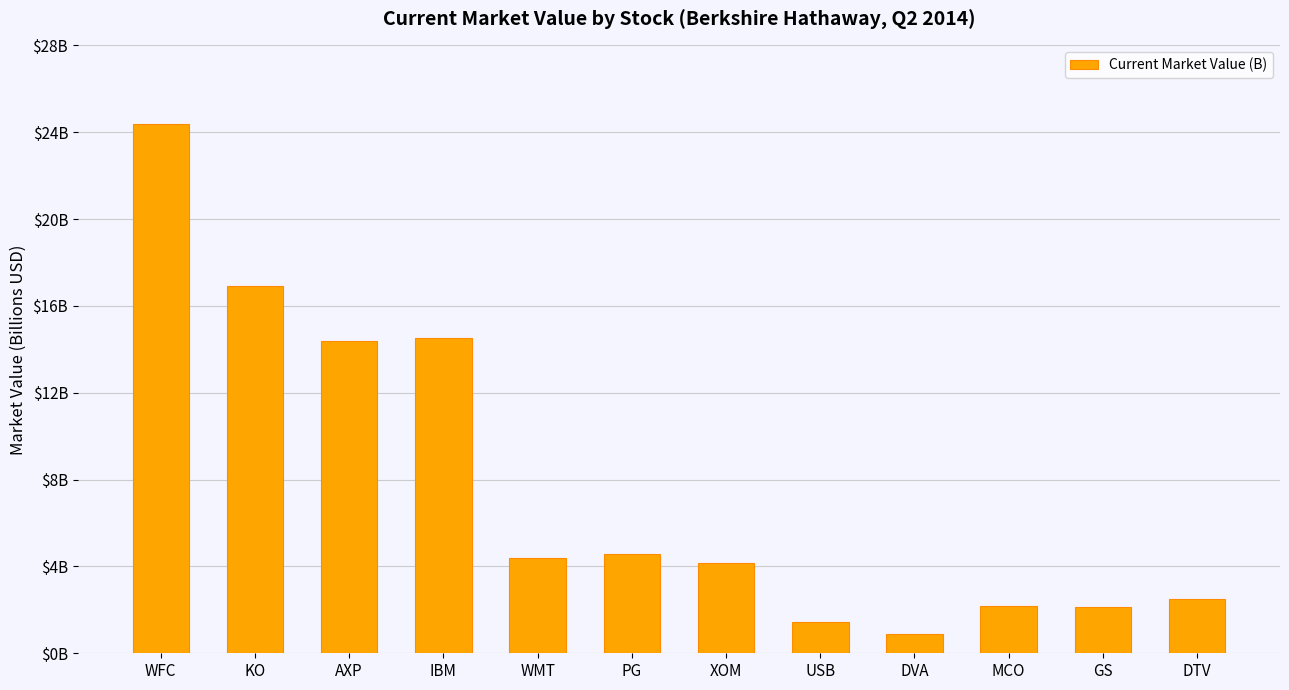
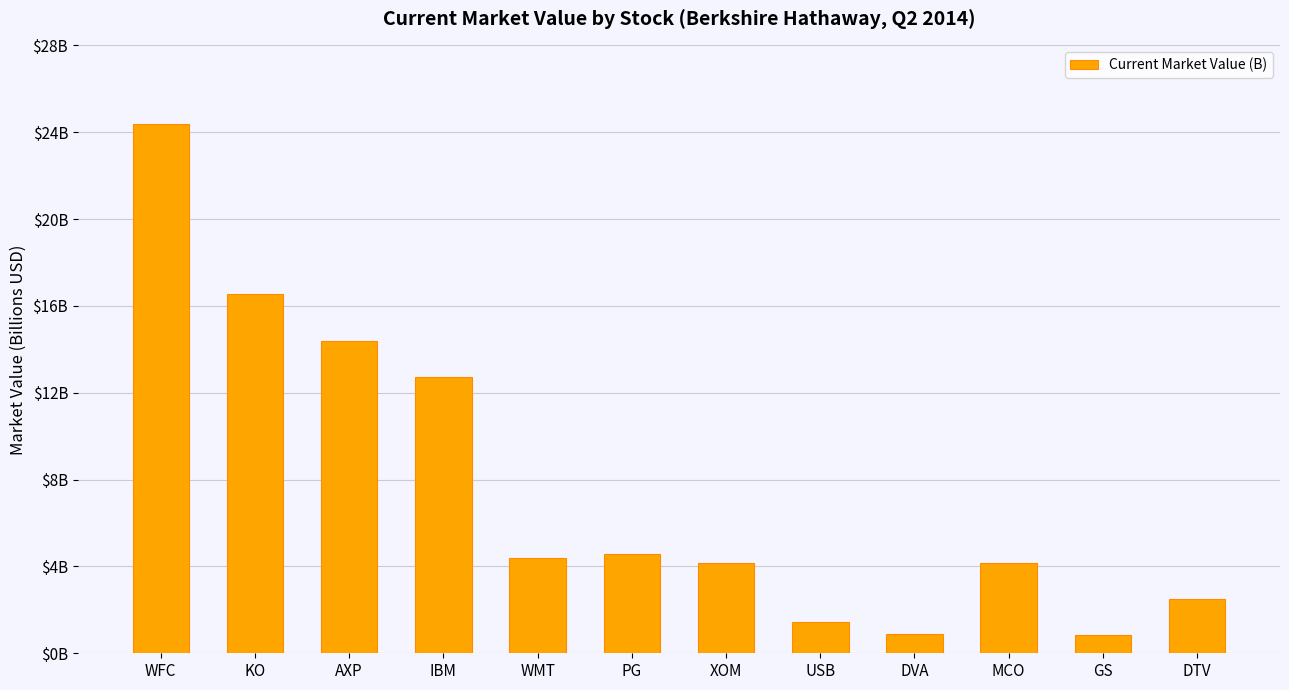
  {
    "WFC": "$24400000000",
-   "KO": "$16900000000",
+   "KO": "$16600000000",
    "AXP": "$14400000000",
-   "IBM": "$14500000000",
+   "IBM": "$12700000000",
    "WMT": "$4400000000",
    "PG": "$4600000000",
    "XOM": "$4100000000",
    "USB": "$1500000000",
    "DVA": "$900000000",
-   "MCO": "$2200000000",
-   "GS": "$2100000000",
+   "MCO": "$4200000000",
+   "GS": "$800000000",
    "DTV": "$2500000000"
  }
